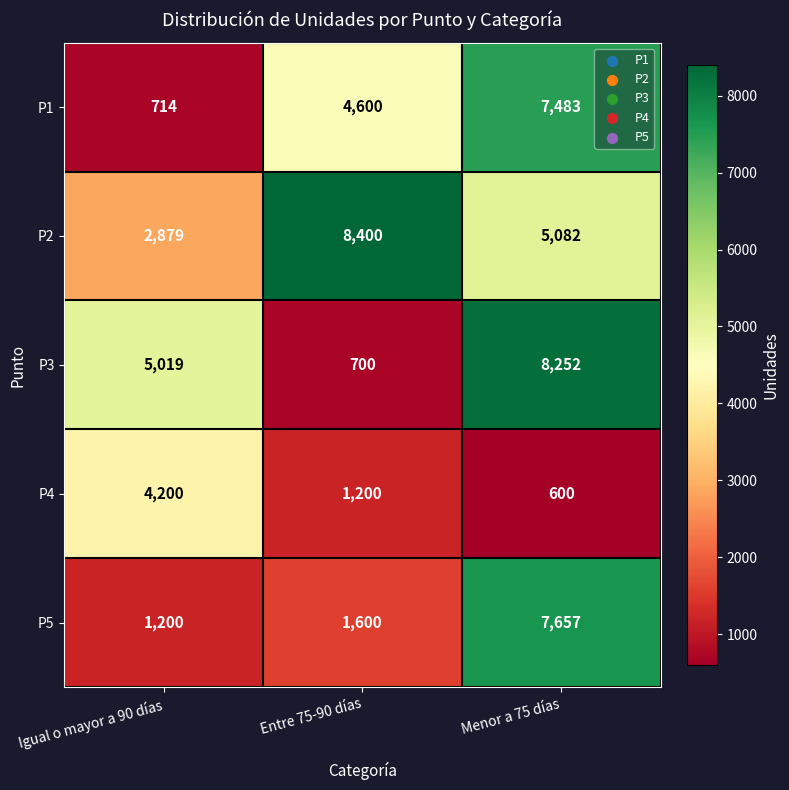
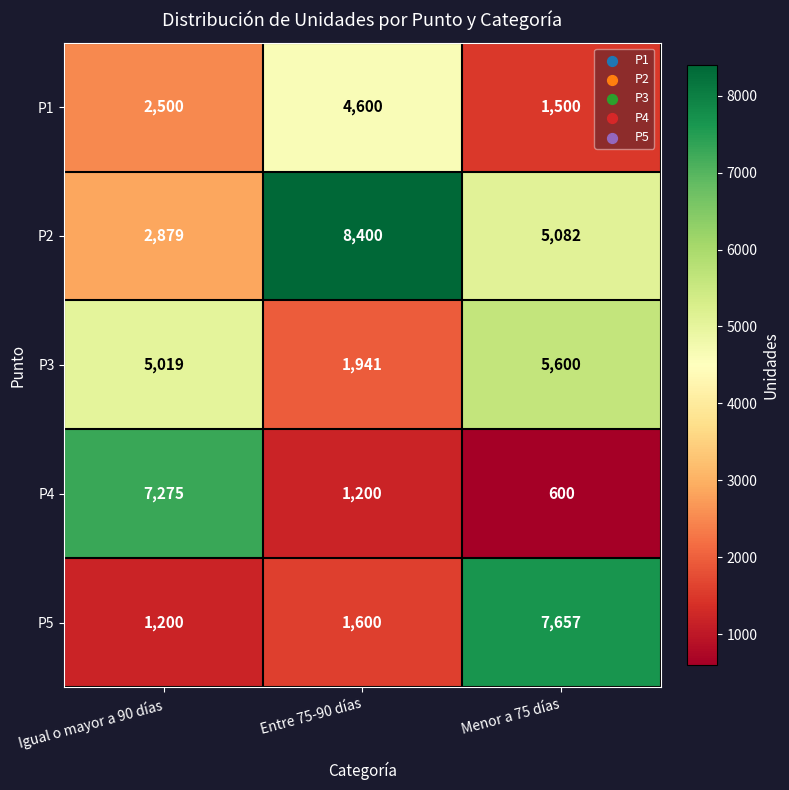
  {
    "P1": {
-     "Igual o mayor a 90 días": "714",
+     "Igual o mayor a 90 días": "2,500",
      "Entre 75-90 días": "4,600",
-     "Menor a 75 días": "7,483"
+     "Menor a 75 días": "1,500"
    },
    "P2": {
      "Igual o mayor a 90 días": "2,879",
      "Entre 75-90 días": "8,400",
      "Menor a 75 días": "5,082"
    },
    "P3": {
      "Igual o mayor a 90 días": "5,019",
-     "Entre 75-90 días": "700",
-     "Menor a 75 días": "8,252"
+     "Entre 75-90 días": "1,941",
+     "Menor a 75 días": "5,600"
    },
    "P4": {
-     "Igual o mayor a 90 días": "4,200",
+     "Igual o mayor a 90 días": "7,275",
      "Entre 75-90 días": "1,200",
      "Menor a 75 días": "600"
    },
    "P5": {
      "Igual o mayor a 90 días": "1,200",
      "Entre 75-90 días": "1,600",
      "Menor a 75 días": "7,657"
    }
  }
